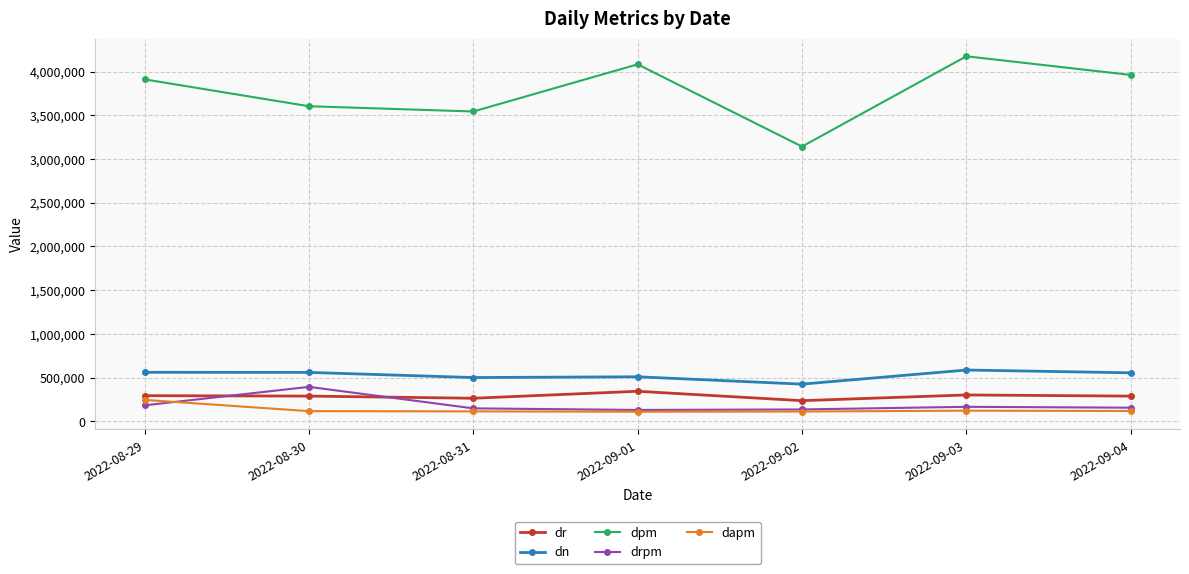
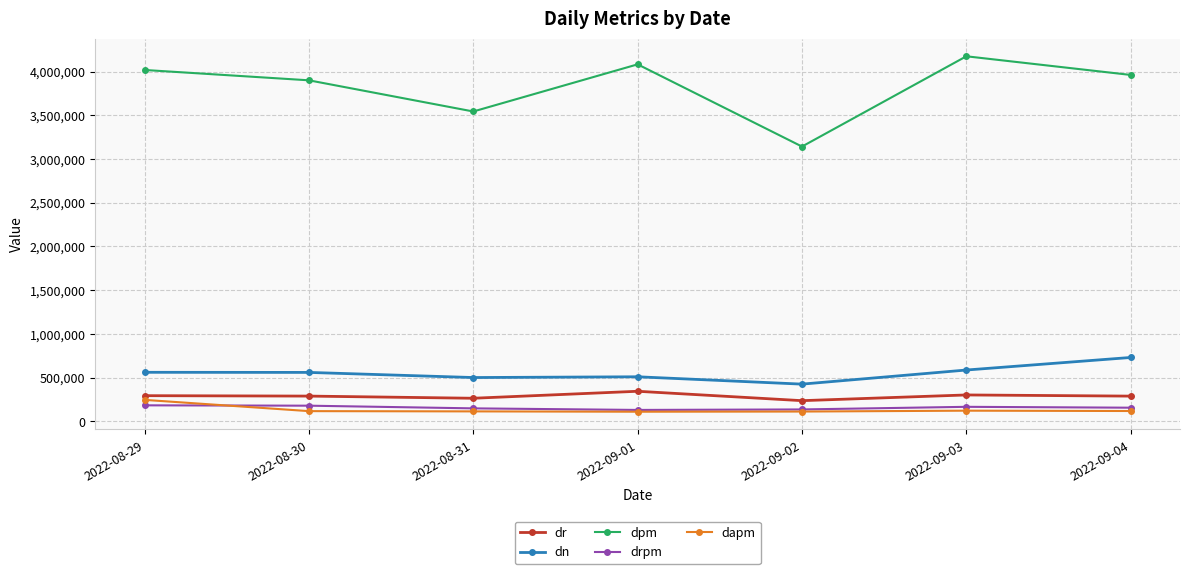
  {
    "dr": {
      "2022-08-29": "300,000",
      "2022-08-30": "300,000",
      "2022-08-31": "300,000",
      "2022-09-01": "300,000",
      "2022-09-02": "200,000",
      "2022-09-03": "300,000",
      "2022-09-04": "300,000"
    },
    "dn": {
      "2022-08-29": "600,000",
      "2022-08-30": "600,000",
      "2022-08-31": "500,000",
      "2022-09-01": "500,000",
      "2022-09-02": "400,000",
      "2022-09-03": "600,000",
-     "2022-09-04": "600,000"
+     "2022-09-04": "700,000"
    },
    "dpm": {
-     "2022-08-29": "3,900,000",
-     "2022-08-30": "3,600,000",
+     "2022-08-29": "4,000,000",
+     "2022-08-30": "3,900,000",
      "2022-08-31": "3,500,000",
      "2022-09-01": "4,100,000",
      "2022-09-02": "3,100,000",
      "2022-09-03": "4,200,000",
      "2022-09-04": "4,000,000"
    },
    "drpm": {
      "2022-08-29": "200,000",
-     "2022-08-30": "400,000",
+     "2022-08-30": "200,000",
      "2022-08-31": "100,000",
      "2022-09-03": "200,000",
      "2022-09-04": "200,000"
    },
    "dapm": {
      "2022-08-29": "200,000",
      "2022-08-30": "100,000",
      "2022-08-31": "100,000",
      "2022-09-03": "100,000",
      "2022-09-04": "100,000"
    }
  }
